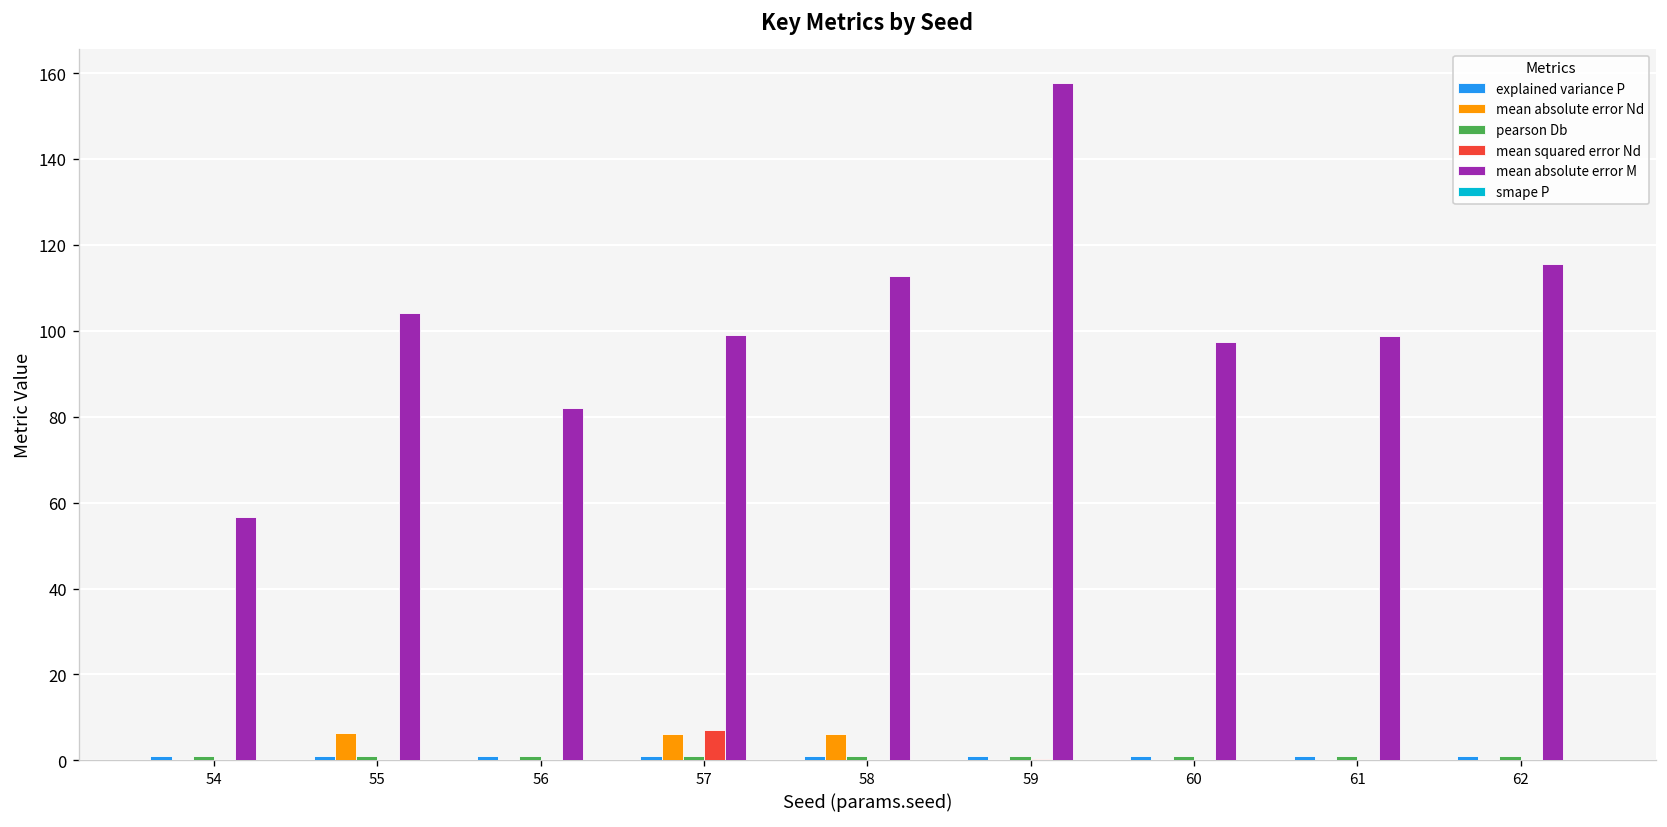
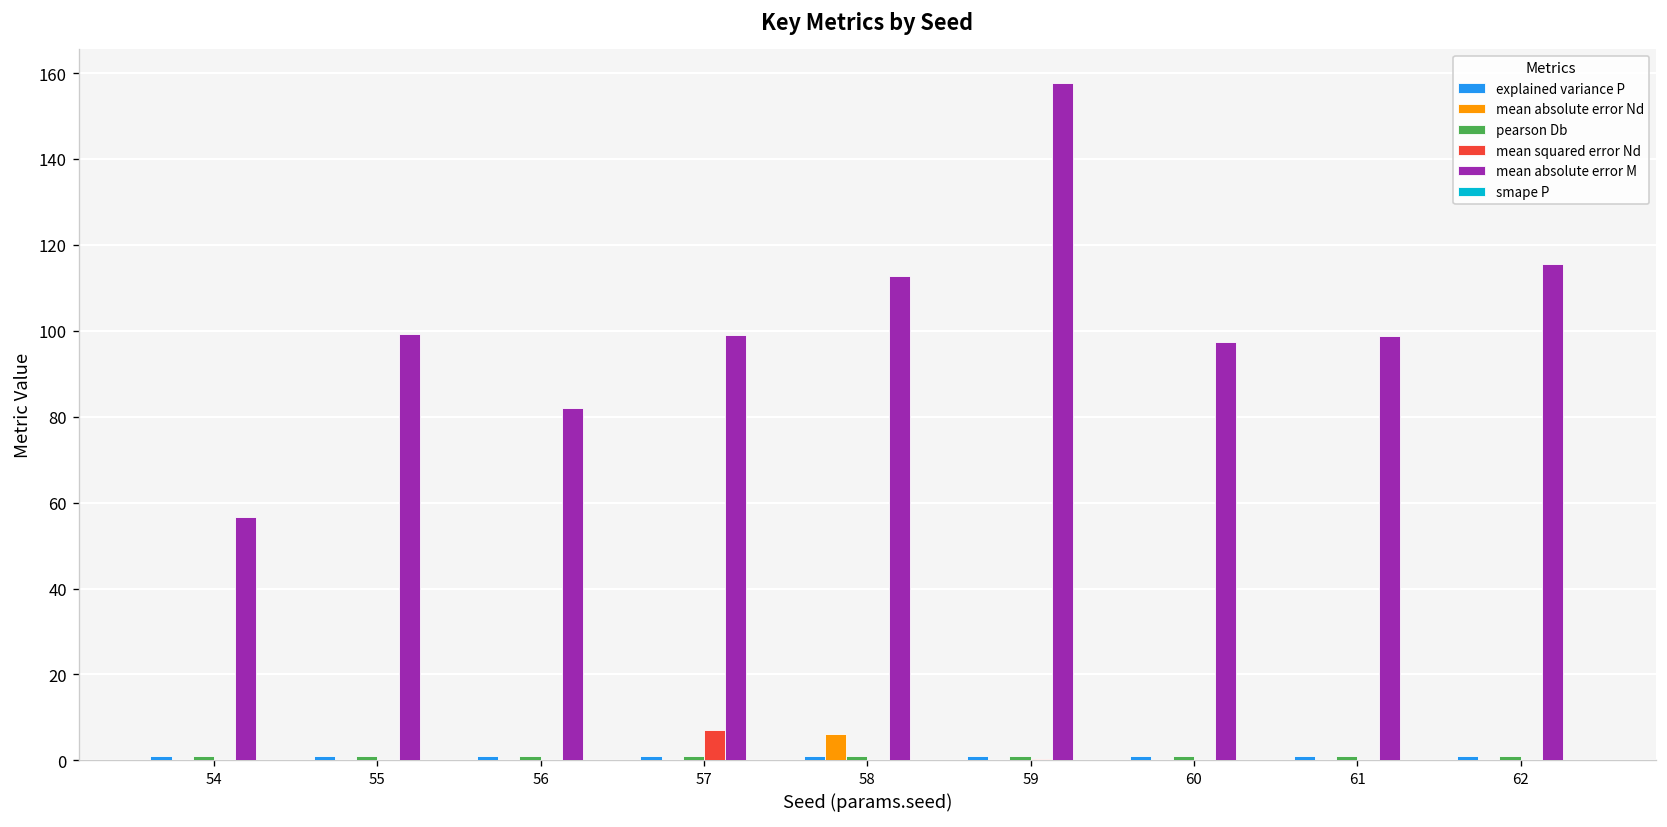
  {
    "mean absolute error Nd": {
-     "55": 6,
-     "57": 6,
+     "55": 0,
+     "57": 0,
      "58": 6
    },
    "pearson Db": {
      "54": 1,
      "55": 1,
      "56": 1,
      "57": 1,
      "58": 1,
      "59": 1,
      "60": 1,
      "61": 1,
      "62": 1
    },
    "mean squared error Nd": {
      "57": 7
    },
    "mean absolute error M": {
      "54": 57,
-     "55": 104,
+     "55": 99,
      "56": 82,
      "57": 99,
      "58": 113,
      "59": 158,
      "60": 97,
      "61": 99,
      "62": 116
    }
  }
